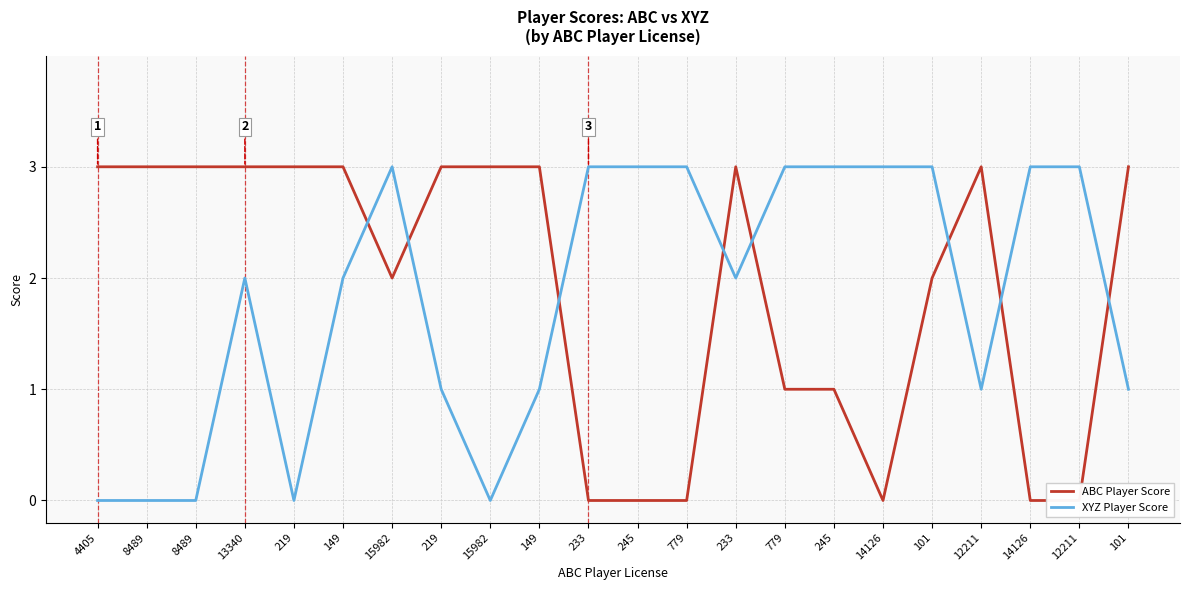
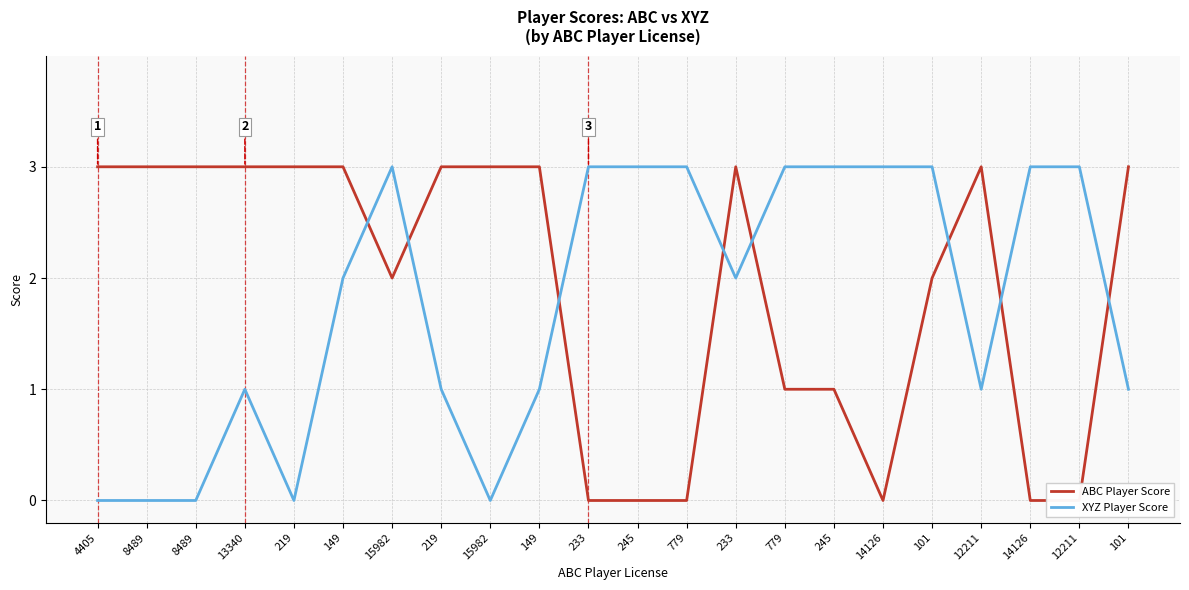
  {
    "XYZ Player Score": {
      "4405": 0,
-     "13340": 2
+     "13340": 1
    }
  }
